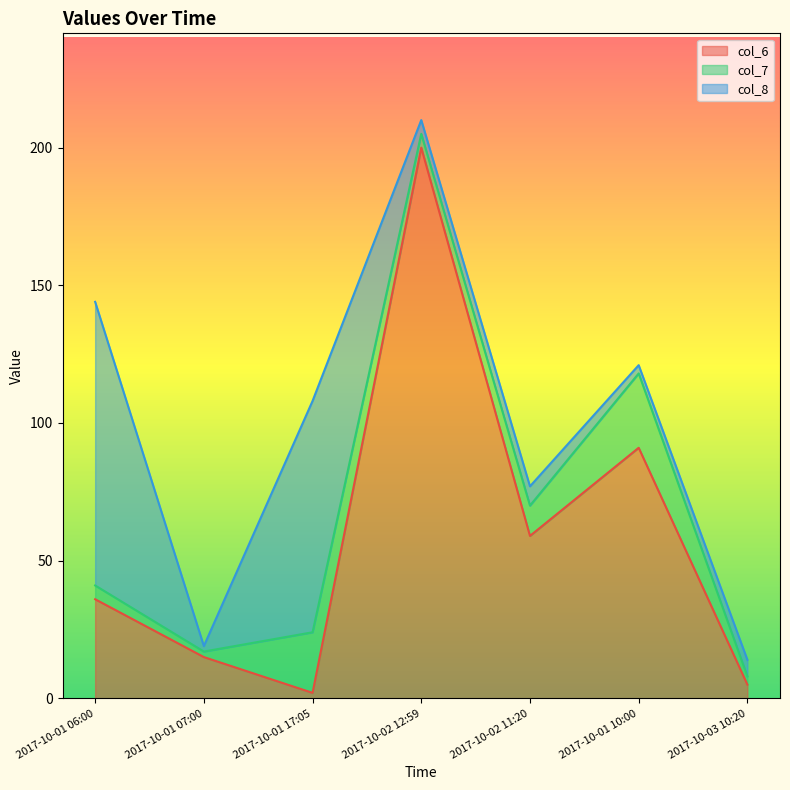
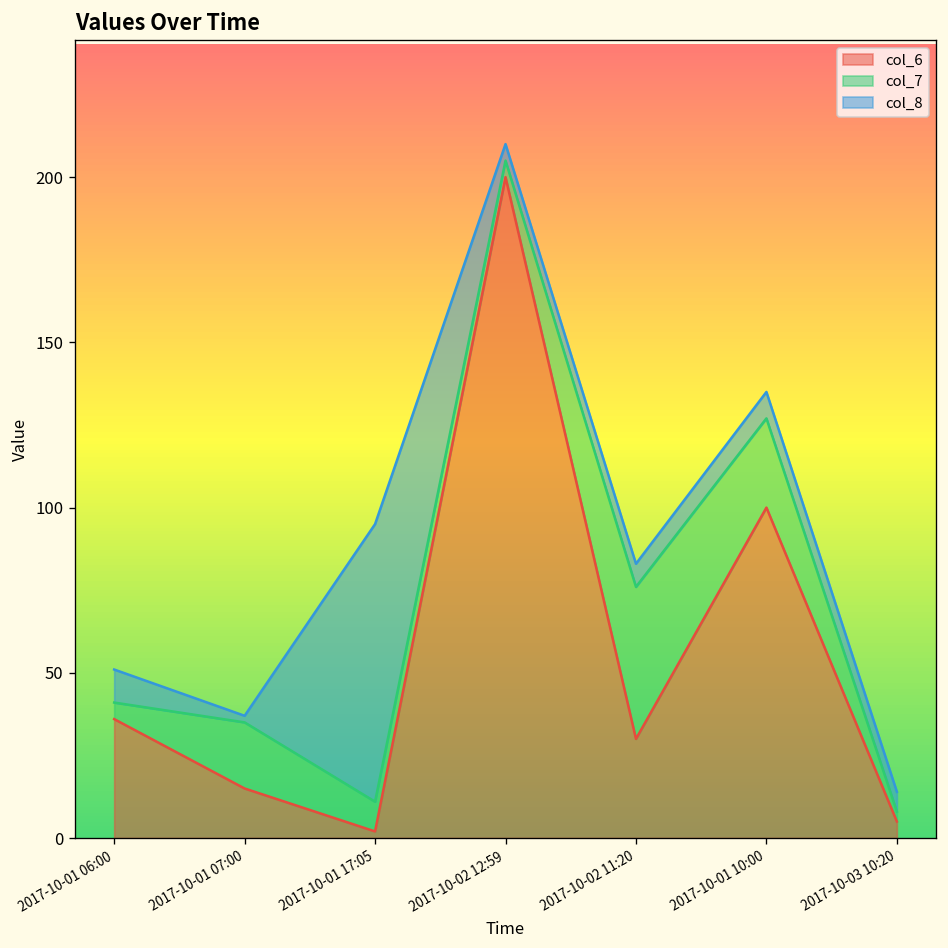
  {
    "col_6": {
      "2017-10-01 06:00": 36,
      "2017-10-01 07:00": 15,
      "2017-10-01 17:05": 2,
      "2017-10-02 12:59": 200,
-     "2017-10-02 11:20": 59,
-     "2017-10-01 10:00": 91,
+     "2017-10-02 11:20": 30,
+     "2017-10-01 10:00": 100,
      "2017-10-03 10:20": 5
    },
    "col_7": {
      "2017-10-01 06:00": 5,
-     "2017-10-01 07:00": 2,
-     "2017-10-01 17:05": 22,
+     "2017-10-01 07:00": 20,
+     "2017-10-01 17:05": 9,
      "2017-10-02 12:59": 5,
-     "2017-10-02 11:20": 11,
+     "2017-10-02 11:20": 46,
      "2017-10-01 10:00": 27,
      "2017-10-03 10:20": 3
    },
    "col_8": {
-     "2017-10-01 06:00": 103,
+     "2017-10-01 06:00": 10,
      "2017-10-01 07:00": 2,
      "2017-10-01 17:05": 84,
      "2017-10-02 12:59": 5,
      "2017-10-02 11:20": 7,
-     "2017-10-01 10:00": 3,
+     "2017-10-01 10:00": 8,
      "2017-10-03 10:20": 6
    }
  }
